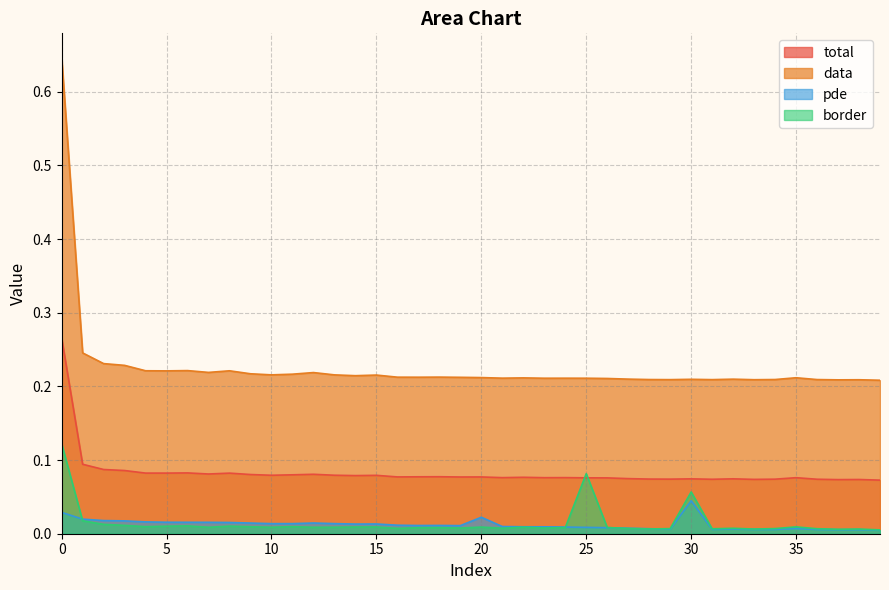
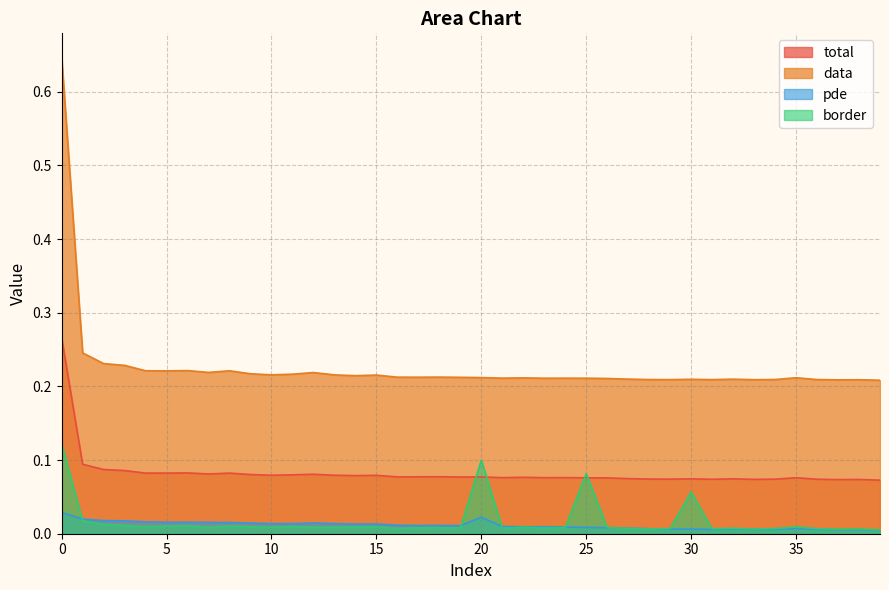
  {
    "pde": {
      "0": 0.03,
      "5": 0.02,
      "10": 0.01,
      "15": 0.01,
      "20": 0.02,
      "25": 0.01,
-     "30": 0.04
+     "30": 0.01
    },
    "border": {
      "0": 0.12,
      "5": 0.01,
      "10": 0.01,
      "15": 0.01,
-     "20": 0.01,
+     "20": 0.10,
      "25": 0.08,
      "30": 0.06
    }
  }
